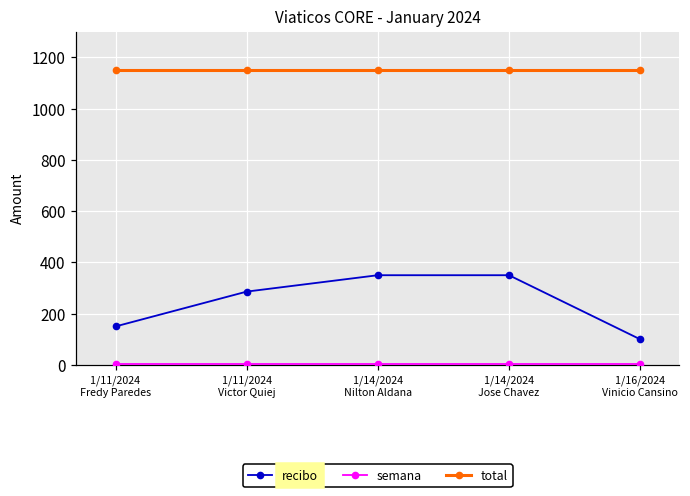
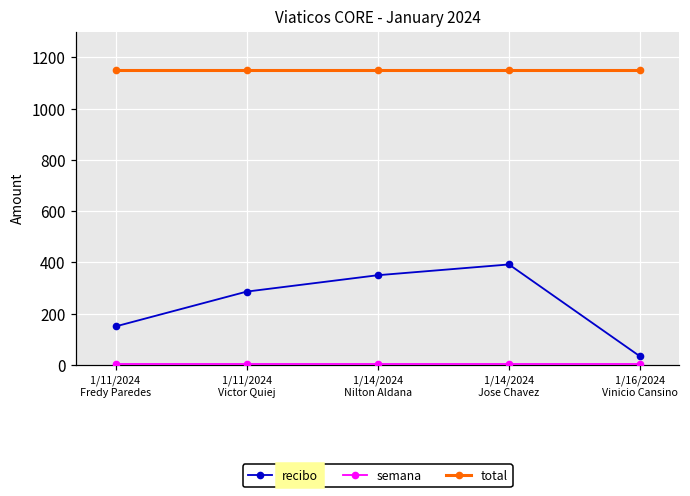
  {
    "recibo": {
      "1/11/2024 Fredy Paredes": 150,
      "1/11/2024 Victor Quiej": 290,
      "1/14/2024 Nilton Aldana": 350,
-     "1/14/2024 Jose Chavez": 350,
-     "1/16/2024 Vinicio Cansino": 100
+     "1/14/2024 Jose Chavez": 390,
+     "1/16/2024 Vinicio Cansino": 30
    },
    "semana": {
      "1/11/2024 Fredy Paredes": 0,
      "1/11/2024 Victor Quiej": 0,
      "1/14/2024 Nilton Aldana": 0,
      "1/14/2024 Jose Chavez": 0,
      "1/16/2024 Vinicio Cansino": 0
    },
    "total": {
      "1/11/2024 Fredy Paredes": 1150,
      "1/11/2024 Victor Quiej": 1150,
      "1/14/2024 Nilton Aldana": 1150,
      "1/14/2024 Jose Chavez": 1150,
      "1/16/2024 Vinicio Cansino": 1150
    }
  }
